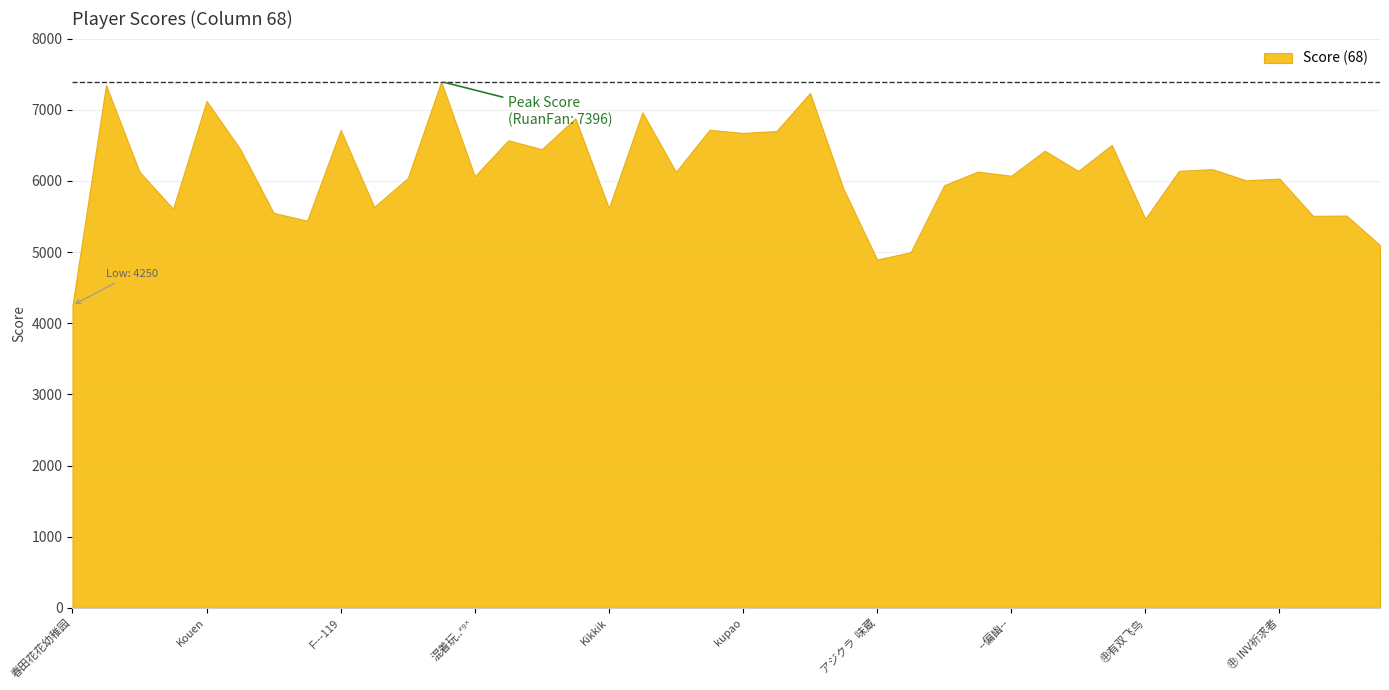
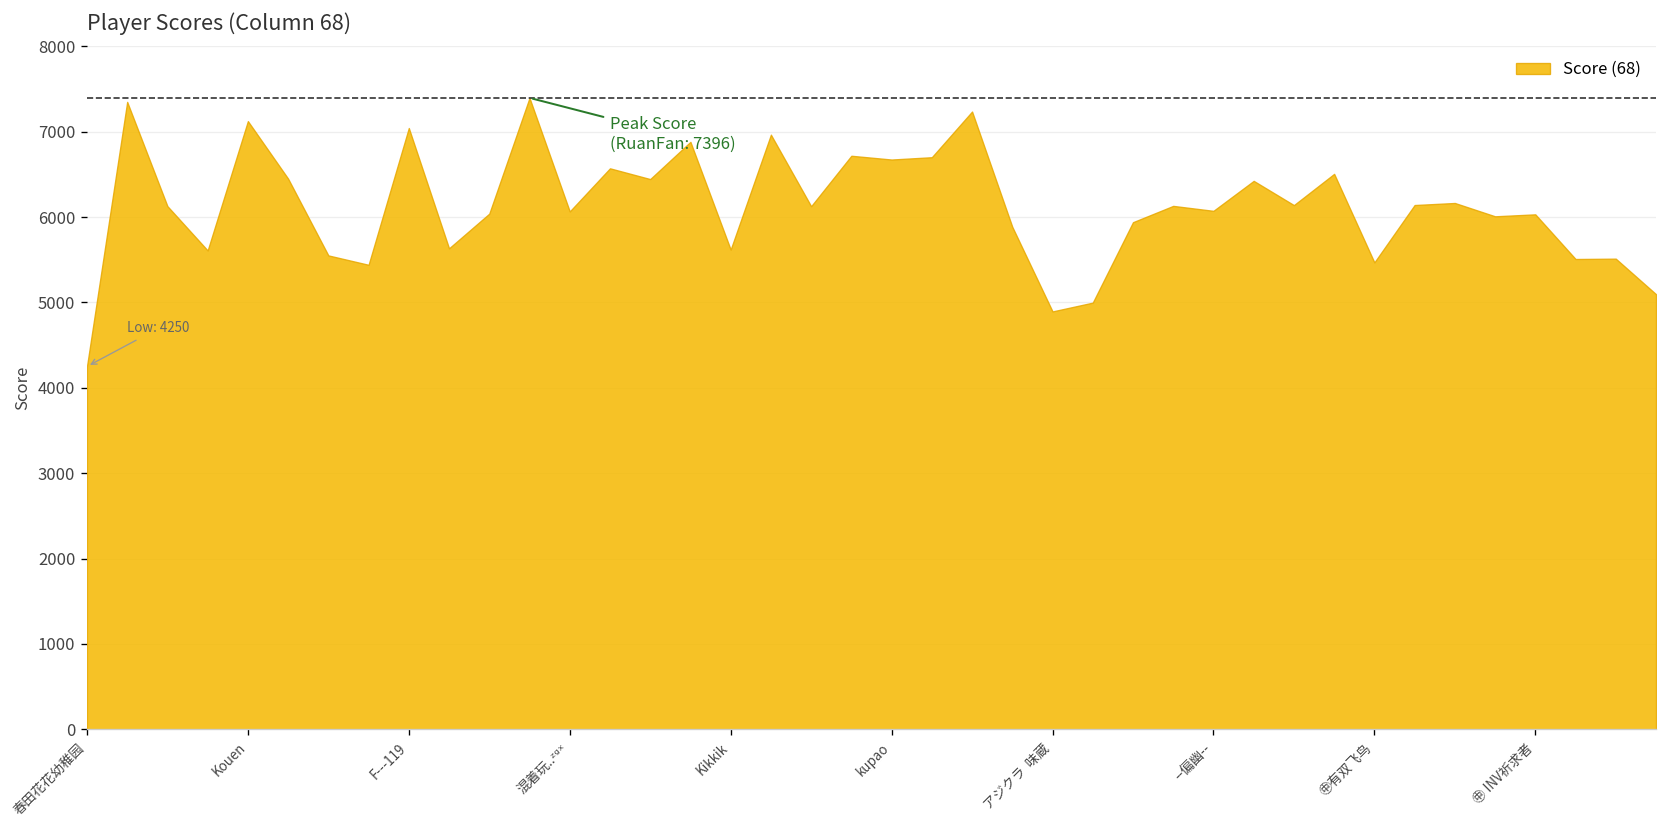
  {
    "Kouen": 7100,
-   "F---119": 6700,
+   "F---119": 7000,
    "混着玩..ᶻᵍˣ": 6100,
    "Kikkik": 5600,
    "kupao": 6700,
    "アジクラ 味蔵": 4900,
    "--偏幽--": 6100,
    "㊥有双飞鸟": 5500,
    "㊥ INV祈求者": 6000
  }
